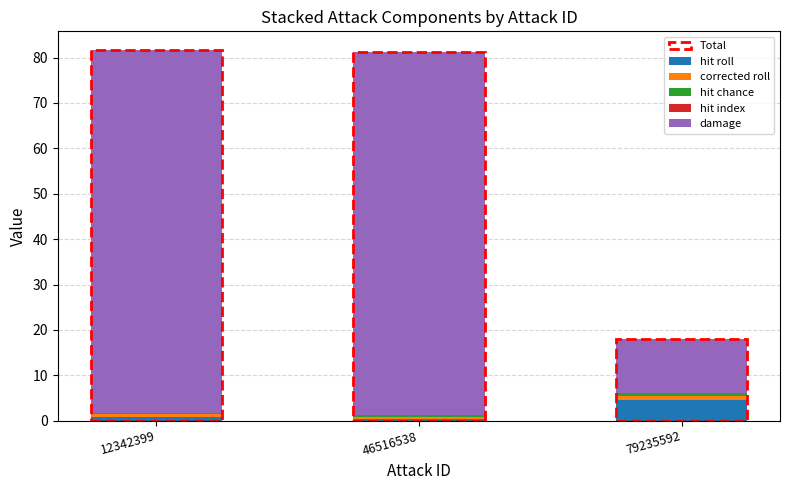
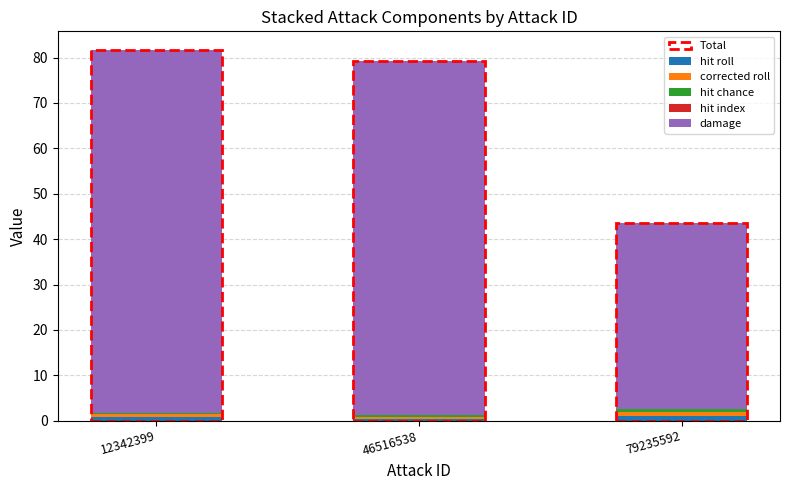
  {
    "hit roll": {
      "12342399": 1,
-     "79235592": 4
+     "79235592": 1
    },
    "corrected roll": {
      "12342399": 1,
      "79235592": 1
    },
    "hit index": {
      "12342399": 0,
      "46516538": 0
    },
    "damage": {
      "12342399": 80,
-     "46516538": 80,
-     "79235592": 12
+     "46516538": 78,
+     "79235592": 41
    }
  }
